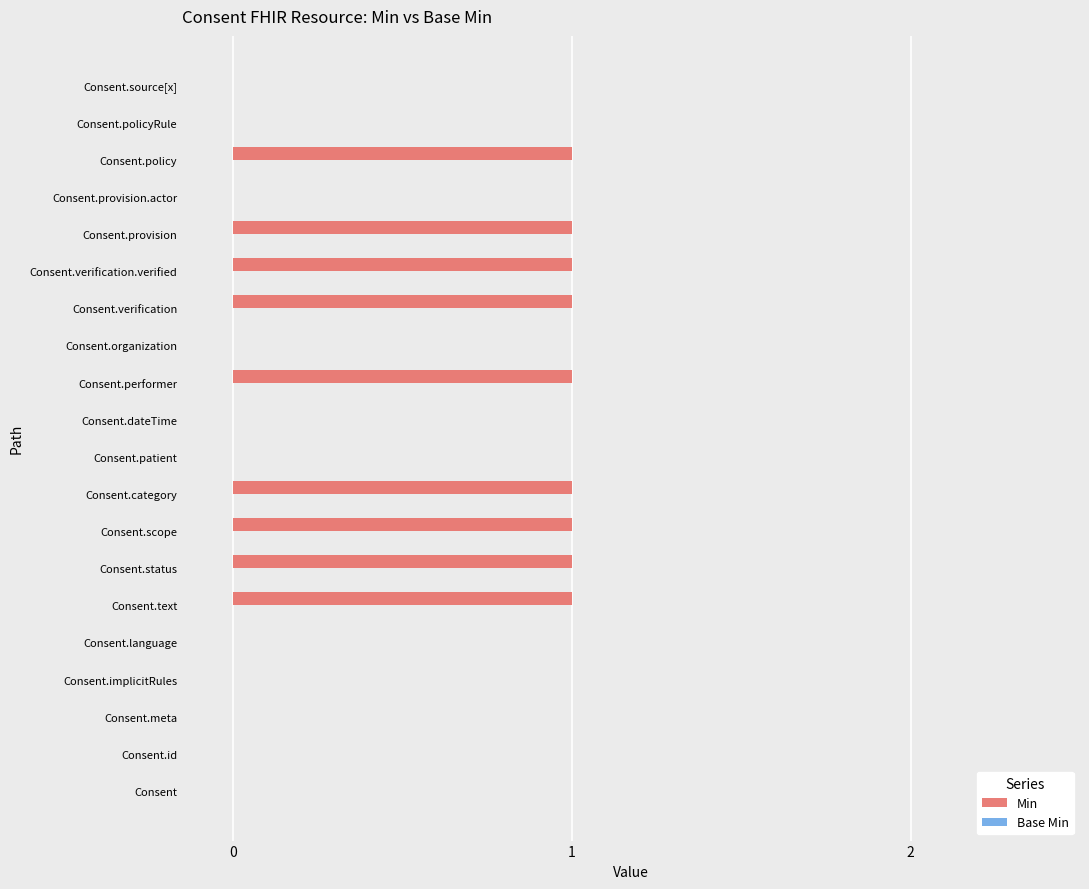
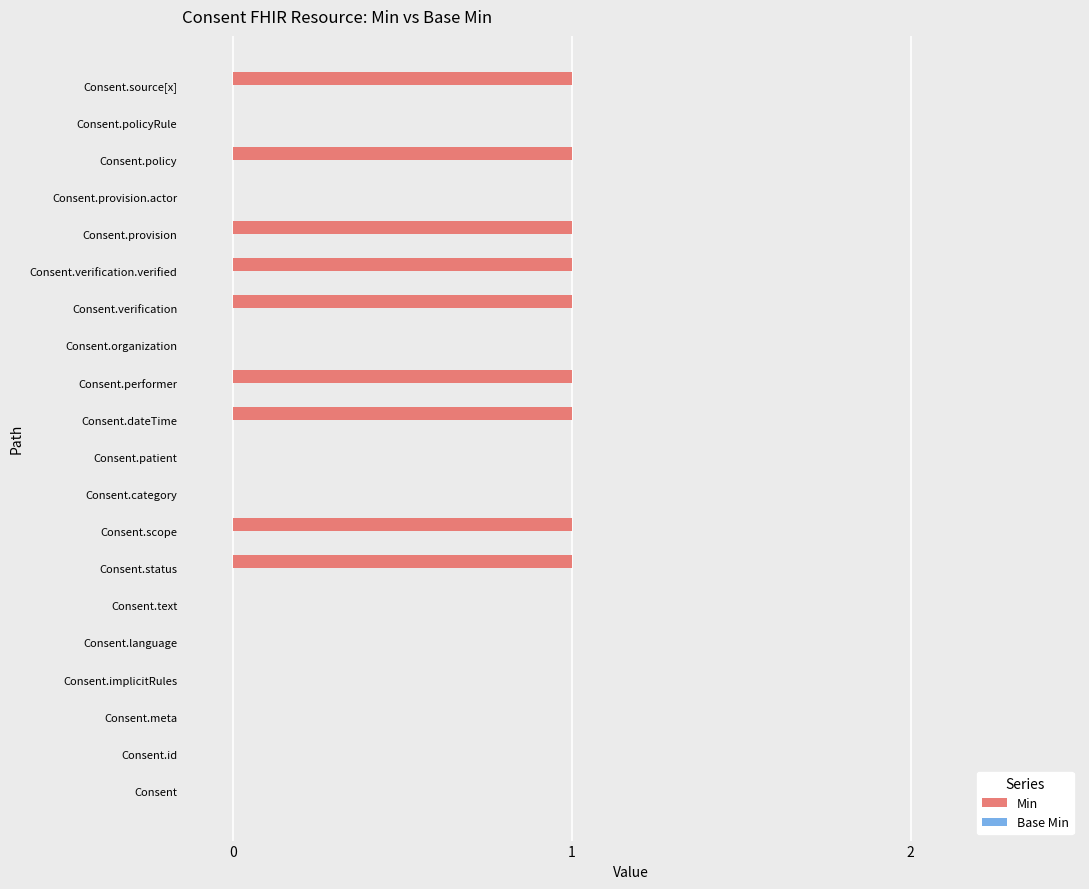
  {
    "Min": {
-     "Consent.source[x]": 0,
+     "Consent.source[x]": 1,
      "Consent.policyRule": 0,
      "Consent.policy": 1,
      "Consent.provision.actor": 0,
      "Consent.provision": 1,
      "Consent.verification.verified": 1,
      "Consent.verification": 1,
      "Consent.organization": 0,
      "Consent.performer": 1,
-     "Consent.dateTime": 0,
+     "Consent.dateTime": 1,
      "Consent.patient": 0,
-     "Consent.category": 1,
+     "Consent.category": 0,
      "Consent.scope": 1,
      "Consent.status": 1,
-     "Consent.text": 1,
+     "Consent.text": 0,
      "Consent.language": 0,
      "Consent.implicitRules": 0,
      "Consent.meta": 0,
      "Consent.id": 0,
      "Consent": 0
    },
    "Base Min": {
      "Consent.source[x]": 0,
      "Consent.policyRule": 0,
      "Consent.policy": 0,
      "Consent.provision.actor": 0,
      "Consent.provision": 0,
      "Consent.verification.verified": 0,
      "Consent.verification": 0,
      "Consent.organization": 0,
      "Consent.performer": 0,
      "Consent.dateTime": 0,
      "Consent.patient": 0,
      "Consent.category": 0,
      "Consent.scope": 0,
      "Consent.status": 0,
      "Consent.text": 0,
      "Consent.language": 0,
      "Consent.implicitRules": 0,
      "Consent.meta": 0,
      "Consent.id": 0,
      "Consent": 0
    }
  }
